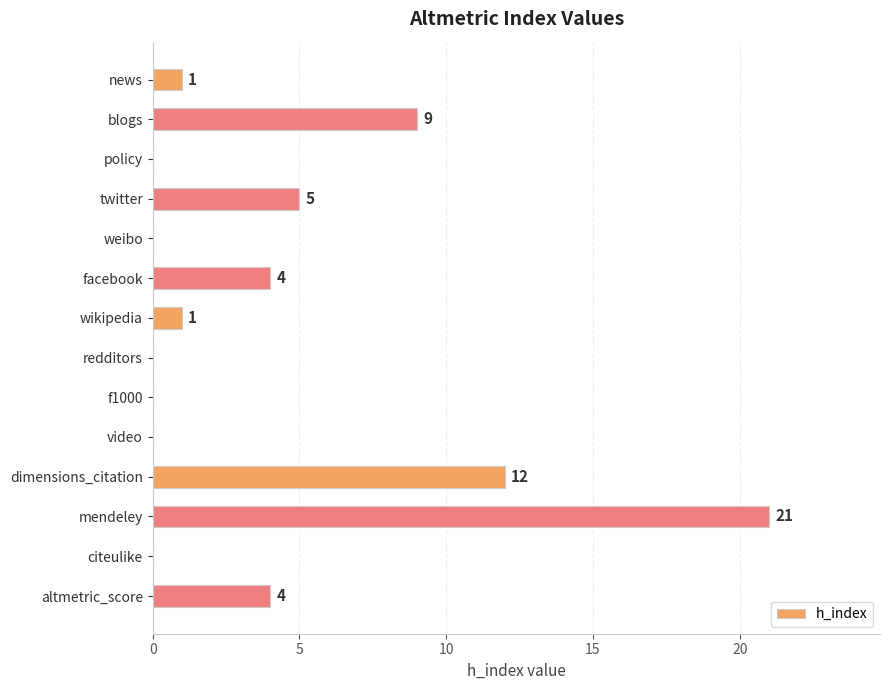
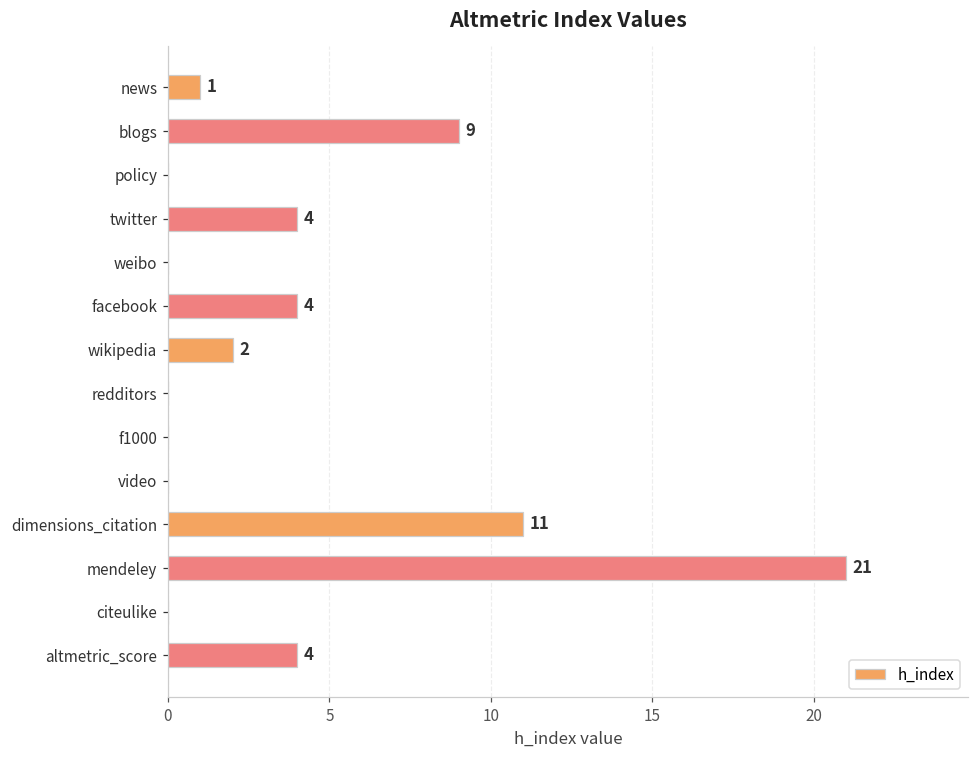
  {
    "news": 1,
    "blogs": 9,
-   "twitter": 5,
+   "twitter": 4,
    "facebook": 4,
-   "wikipedia": 1,
-   "dimensions_citation": 12,
+   "wikipedia": 2,
+   "dimensions_citation": 11,
    "mendeley": 21,
    "altmetric_score": 4
  }
